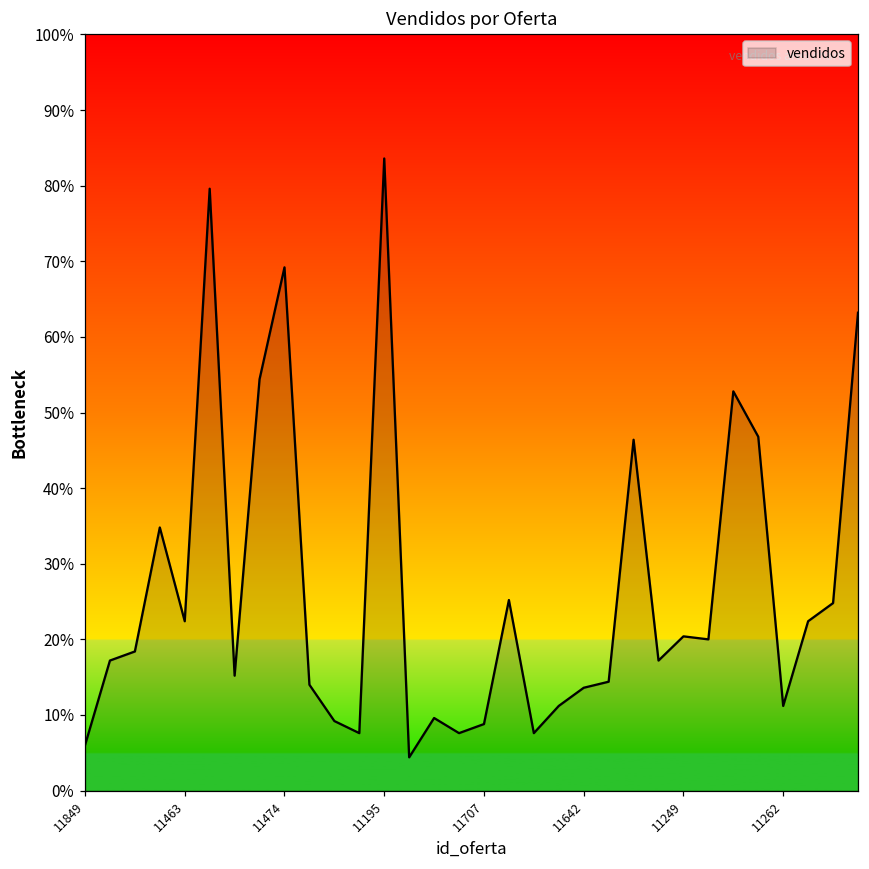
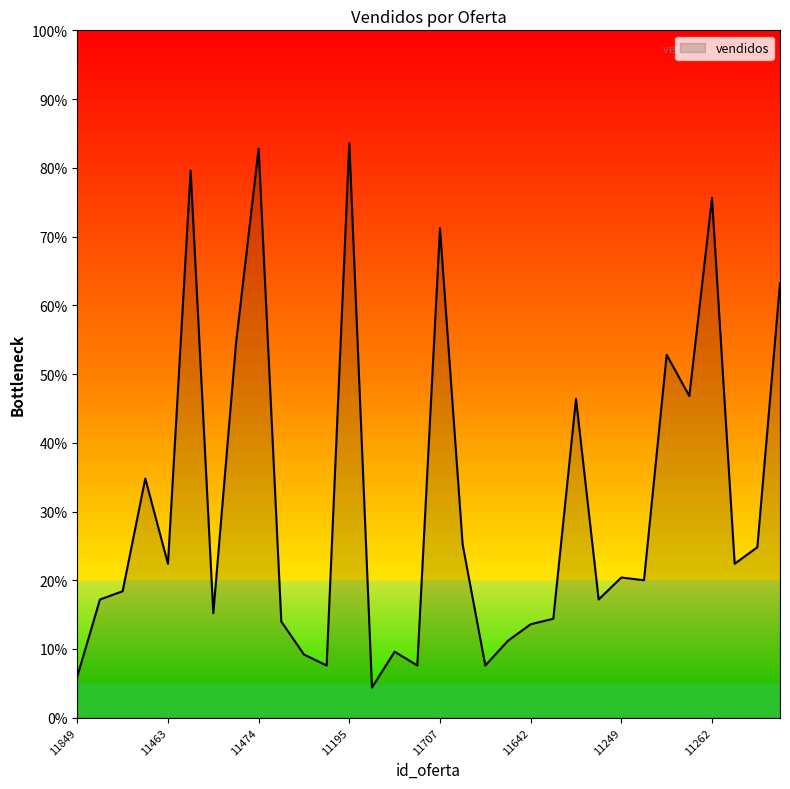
  {
    "11849": "6%",
    "11463": "22%",
-   "11474": "69%",
+   "11474": "83%",
    "11195": "84%",
-   "11707": "9%",
+   "11707": "71%",
    "11642": "14%",
    "11249": "20%",
-   "11262": "11%"
+   "11262": "76%"
  }
